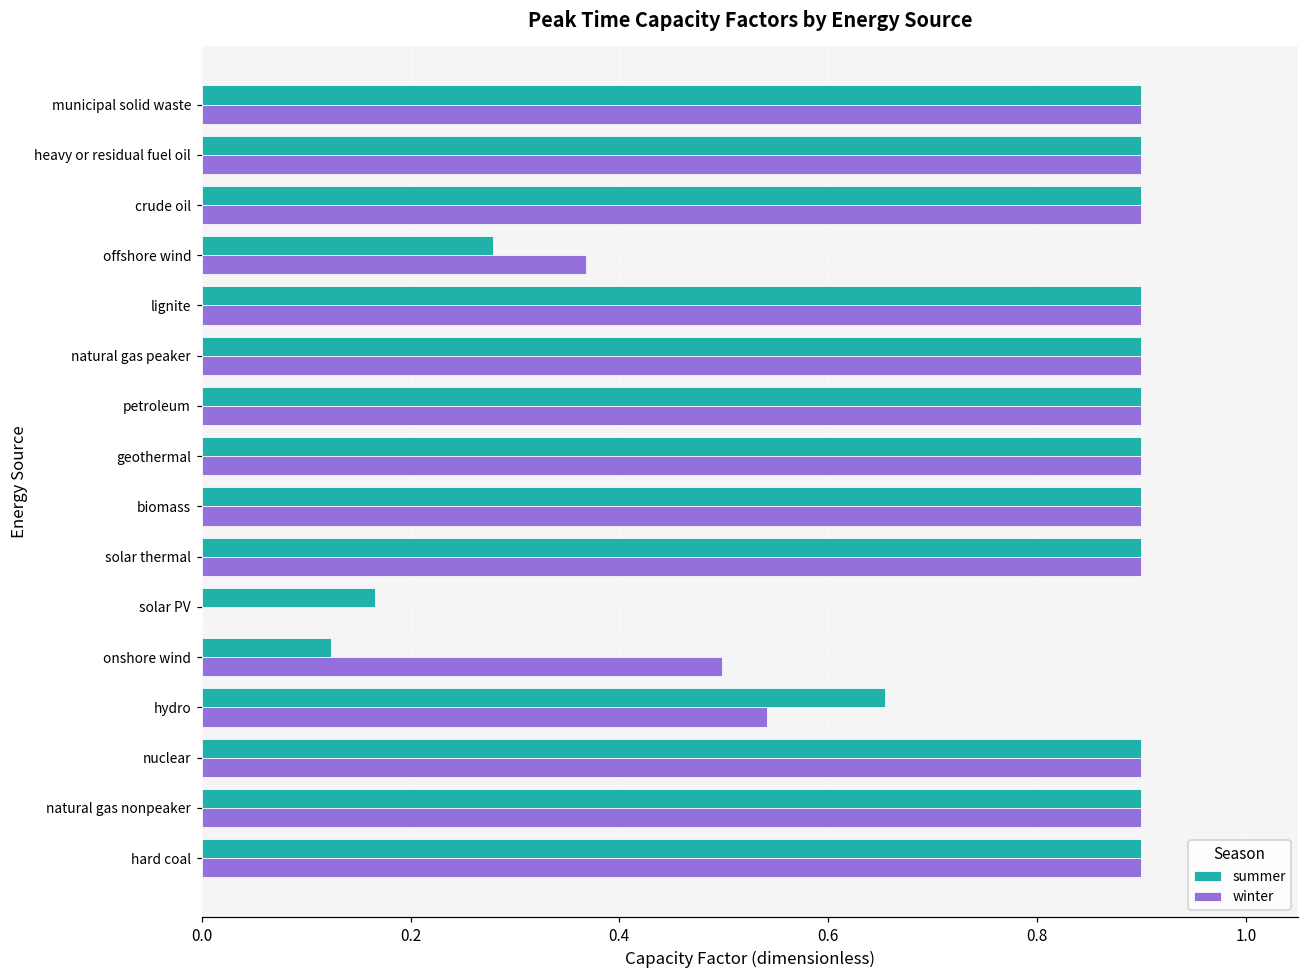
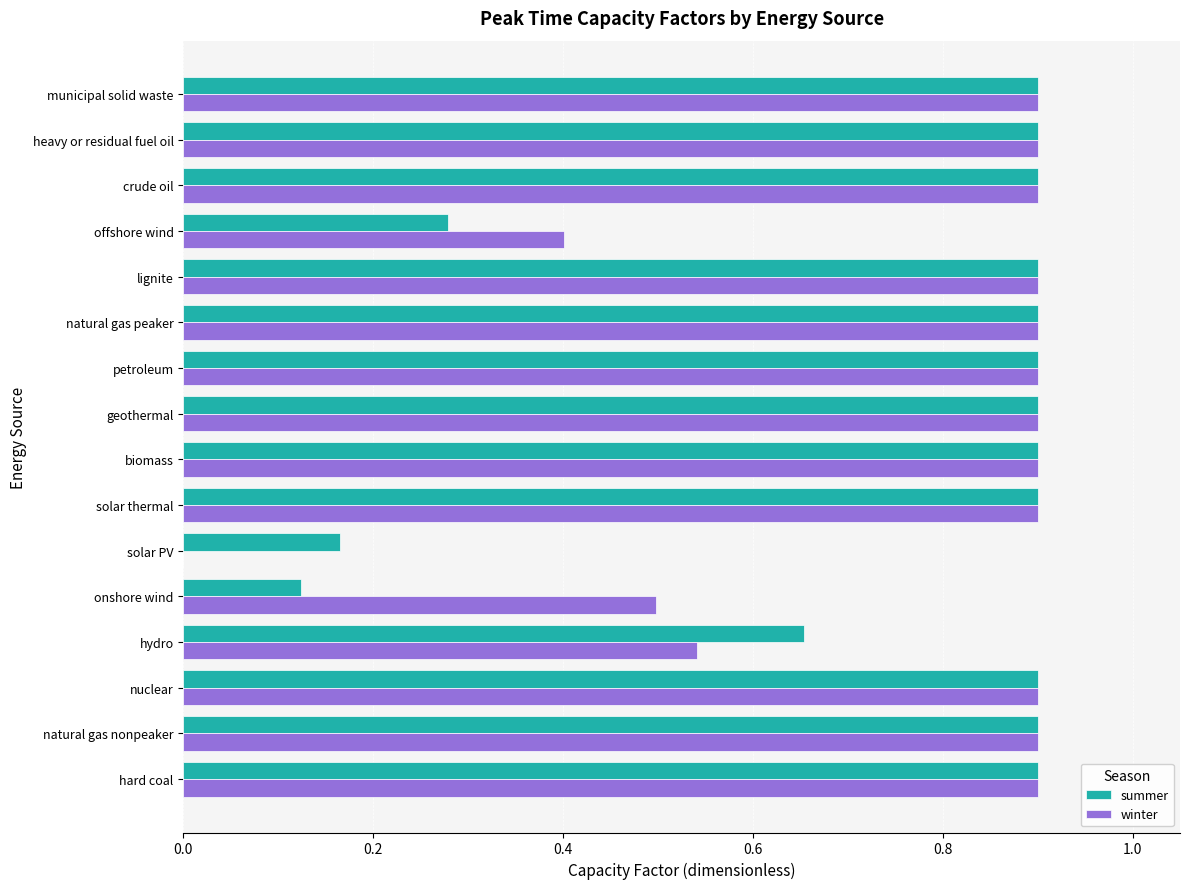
  {
    "summer": {
      "municipal solid waste": 0.90,
      "heavy or residual fuel oil": 0.90,
      "crude oil": 0.90,
      "offshore wind": 0.28,
      "lignite": 0.90,
      "natural gas peaker": 0.90,
      "petroleum": 0.90,
      "geothermal": 0.90,
      "biomass": 0.90,
      "solar thermal": 0.90,
      "solar PV": 0.17,
      "onshore wind": 0.12,
      "hydro": 0.65,
      "nuclear": 0.90,
      "natural gas nonpeaker": 0.90,
      "hard coal": 0.90
    },
    "winter": {
      "municipal solid waste": 0.90,
      "heavy or residual fuel oil": 0.90,
      "crude oil": 0.90,
-     "offshore wind": 0.37,
+     "offshore wind": 0.40,
      "lignite": 0.90,
      "natural gas peaker": 0.90,
      "petroleum": 0.90,
      "geothermal": 0.90,
      "biomass": 0.90,
      "solar thermal": 0.90,
      "solar PV": 0.00,
      "onshore wind": 0.50,
      "hydro": 0.54,
      "nuclear": 0.90,
      "natural gas nonpeaker": 0.90,
      "hard coal": 0.90
    }
  }
